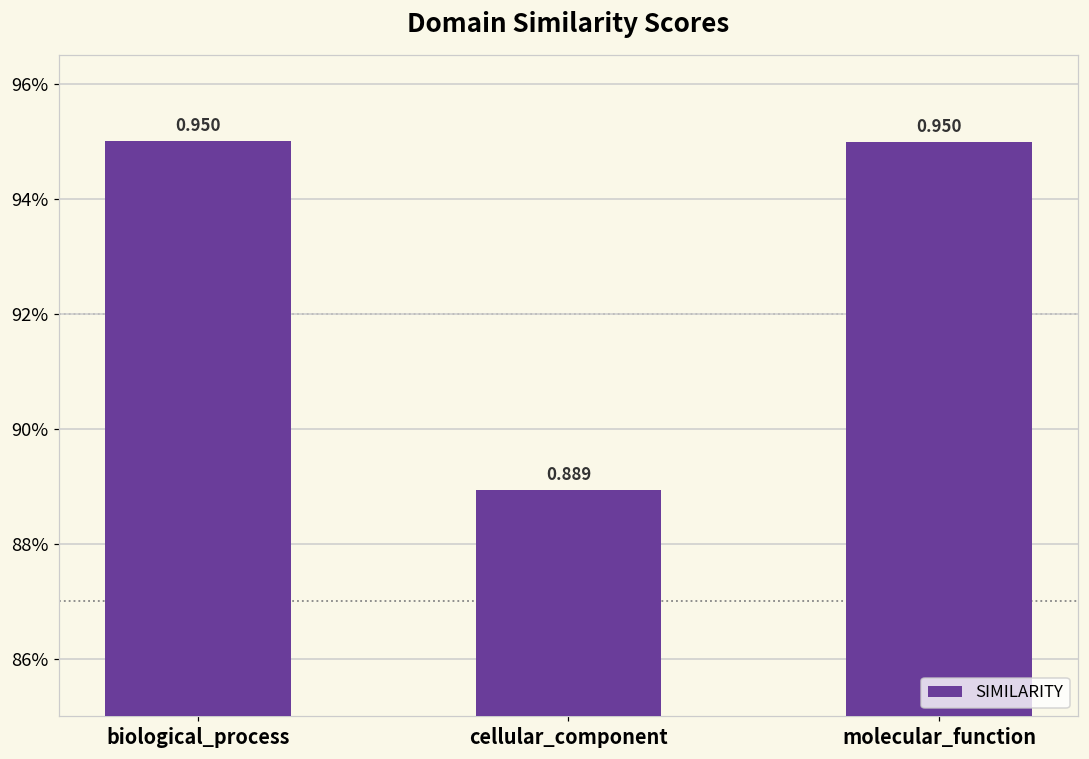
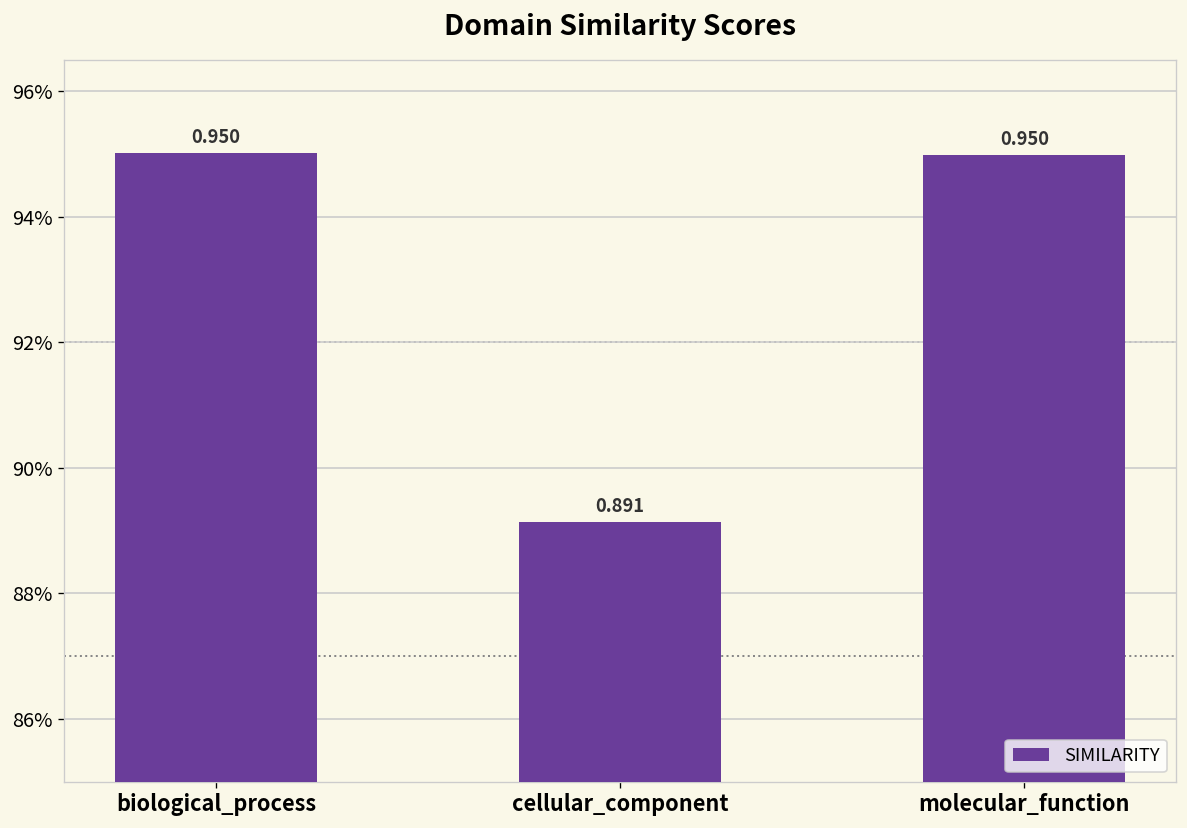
  {
    "biological_process": 0.950,
-   "cellular_component": 0.889,
+   "cellular_component": 0.891,
    "molecular_function": 0.950
  }
